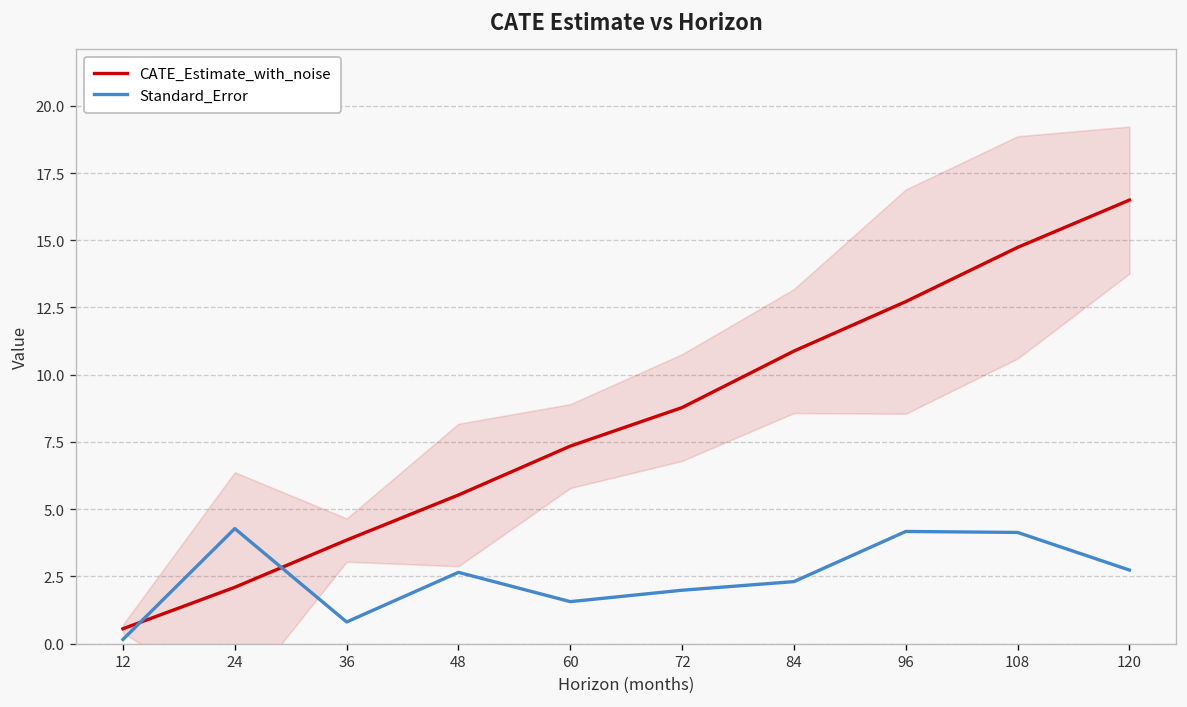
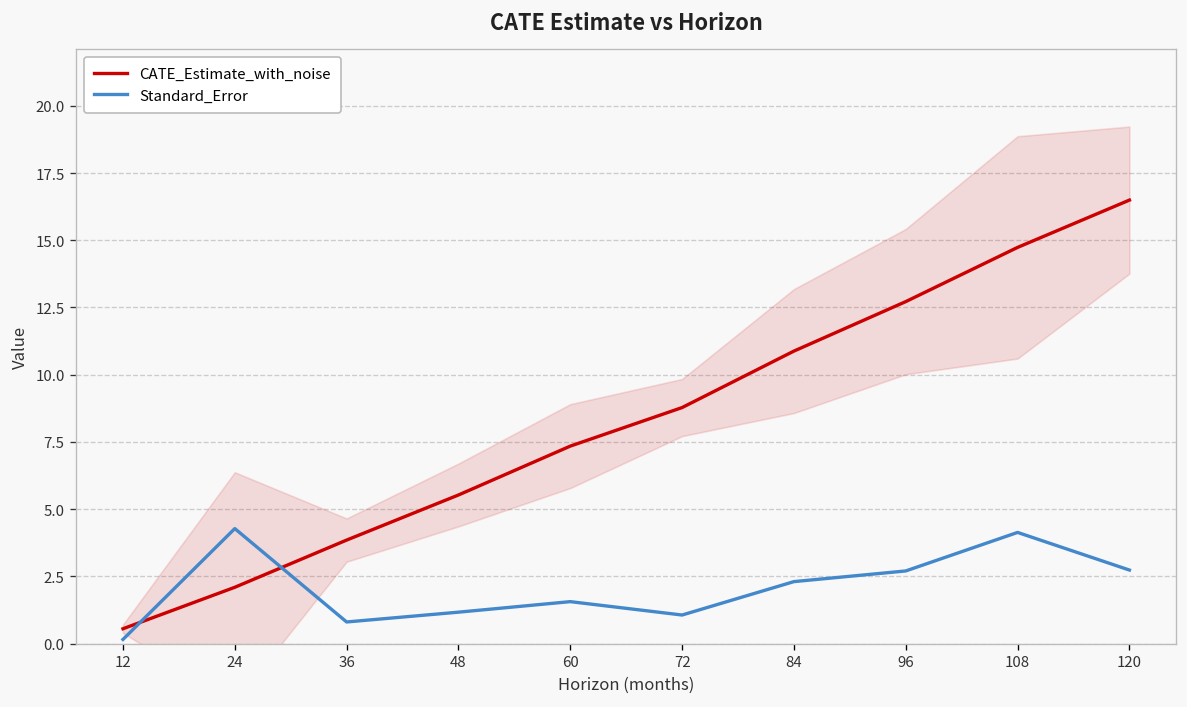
  {
    "Standard_Error": {
      "12": 0.2,
      "24": 4.3,
      "36": 0.8,
-     "48": 2.6,
+     "48": 1.2,
      "60": 1.6,
-     "72": 2.0,
+     "72": 1.1,
      "84": 2.3,
-     "96": 4.2,
+     "96": 2.7,
      "108": 4.1,
      "120": 2.7
    }
  }
